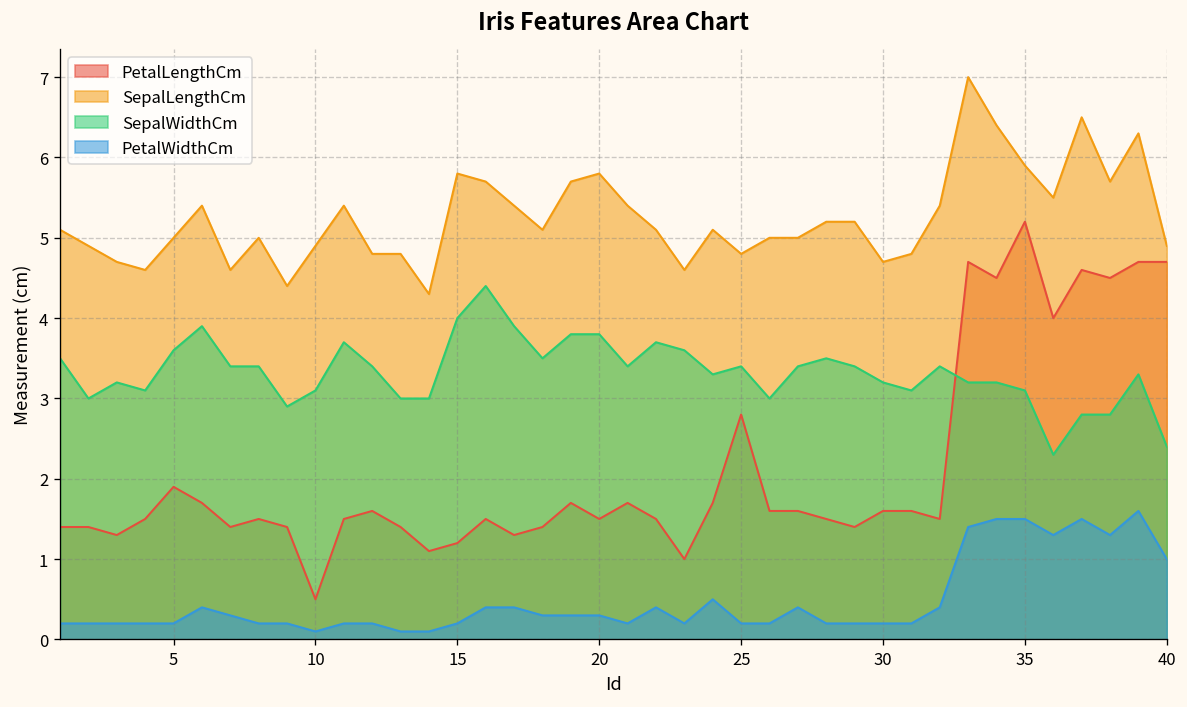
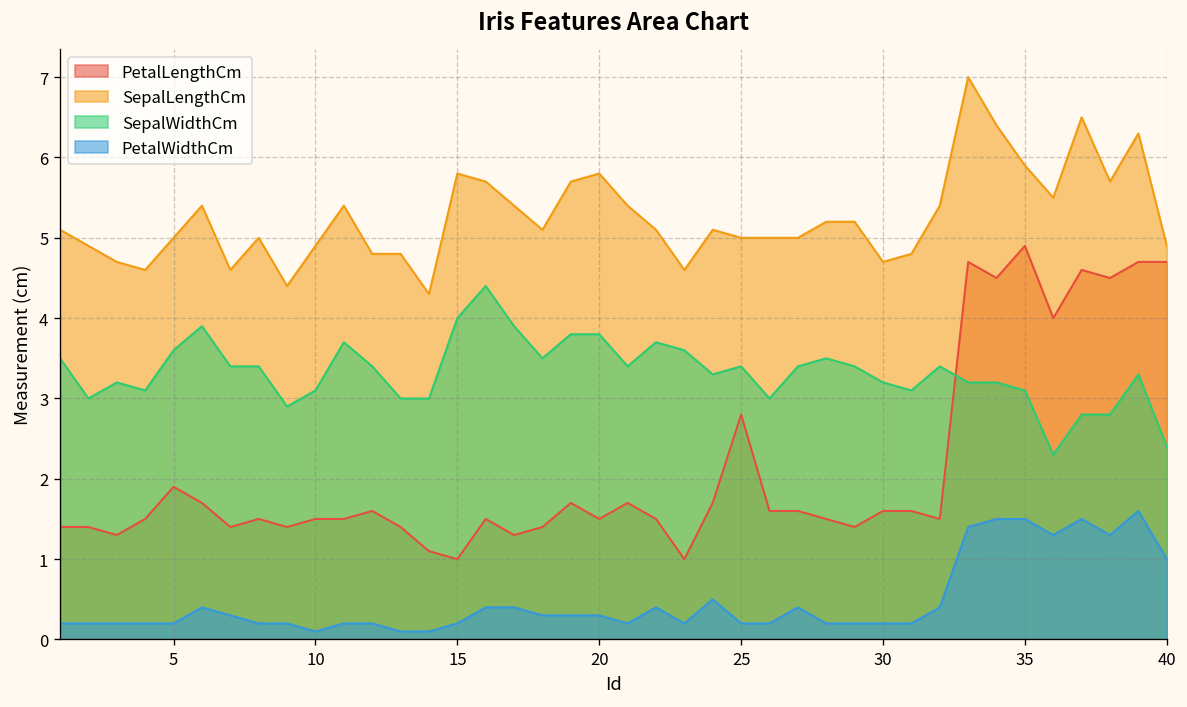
  {
    "PetalLengthCm": {
      "5": 1.9,
-     "10": 0.5,
-     "15": 1.2,
+     "10": 1.5,
+     "15": 1.0,
      "20": 1.5,
      "25": 2.8,
      "30": 1.6,
-     "35": 5.2,
+     "35": 4.9,
      "40": 4.7
    },
    "SepalLengthCm": {
      "5": 5.0,
      "10": 4.9,
      "15": 5.8,
      "20": 5.8,
-     "25": 4.8,
+     "25": 5.0,
      "30": 4.7,
      "35": 5.9,
      "40": 4.9
    },
    "SepalWidthCm": {
      "5": 3.6,
      "10": 3.1,
      "15": 4.0,
      "20": 3.8,
      "25": 3.4,
      "30": 3.2,
      "35": 3.1,
      "40": 2.4
    },
    "PetalWidthCm": {
      "5": 0.2,
      "10": 0.1,
      "15": 0.2,
      "20": 0.3,
      "25": 0.2,
      "30": 0.2,
      "35": 1.5,
      "40": 1.0
    }
  }
